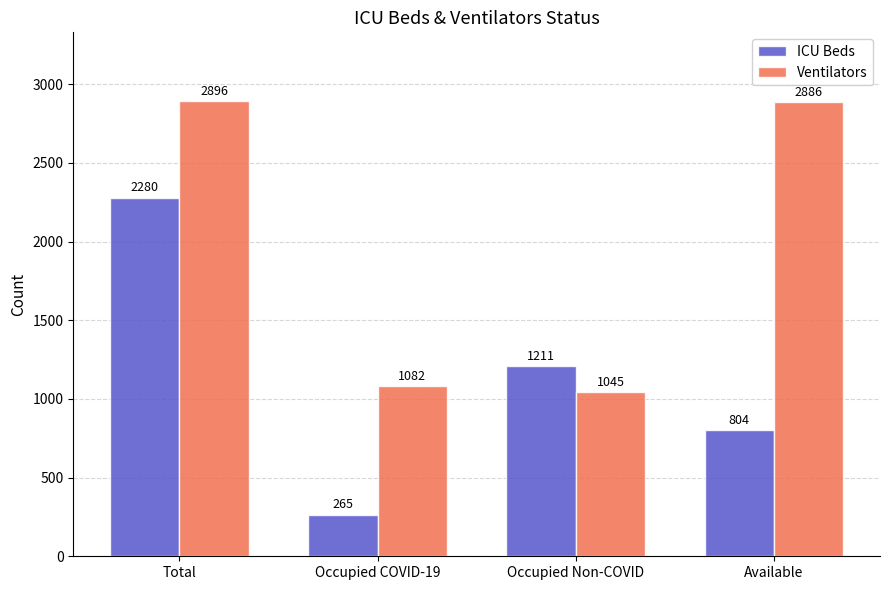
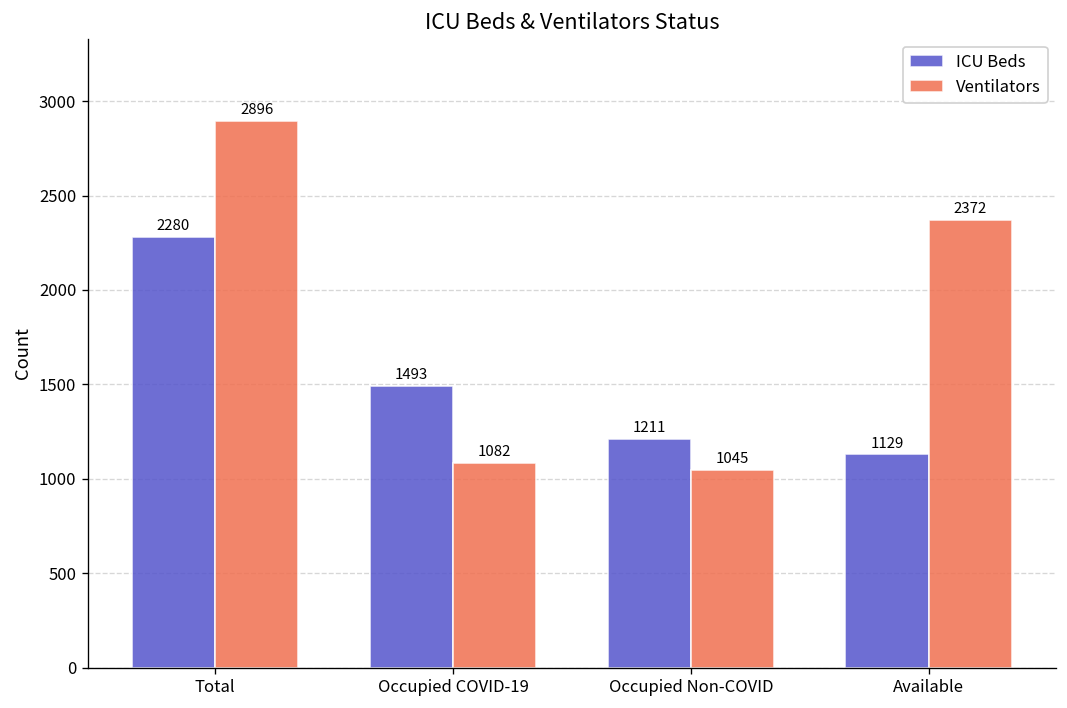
  {
    "ICU Beds": {
      "Total": 2280,
-     "Occupied COVID-19": 265,
+     "Occupied COVID-19": 1493,
      "Occupied Non-COVID": 1211,
-     "Available": 804
+     "Available": 1129
    },
    "Ventilators": {
      "Total": 2896,
      "Occupied COVID-19": 1082,
      "Occupied Non-COVID": 1045,
-     "Available": 2886
+     "Available": 2372
    }
  }
